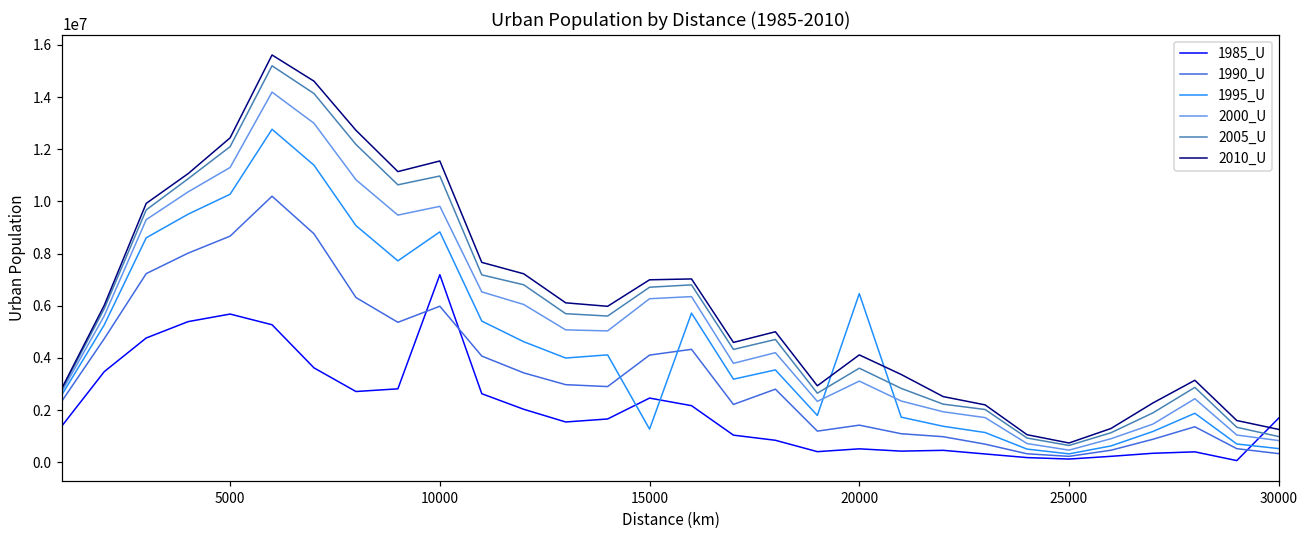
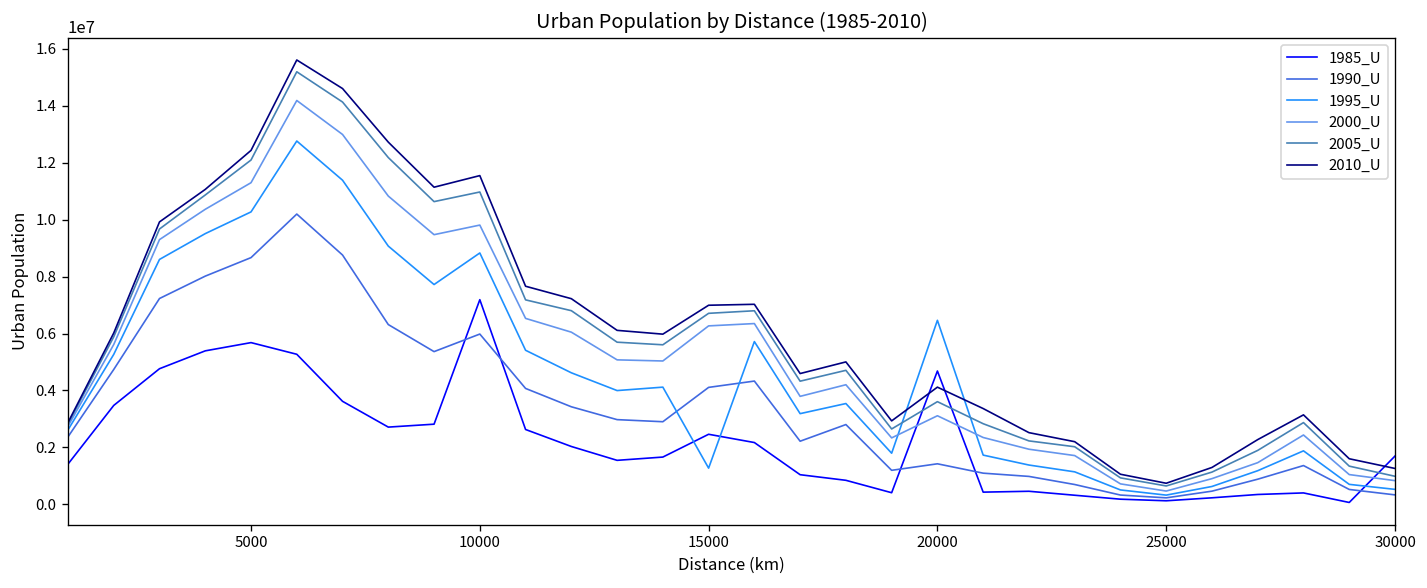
  {
    "1985_U": {
      "5000": 5700000,
      "10000": 7200000,
      "15000": 2500000,
-     "20000": 500000,
+     "20000": 4700000,
      "30000": 1700000
    },
    "1995_U": {
      "5000": 10300000,
      "10000": 8800000,
      "15000": 1300000,
      "20000": 6500000,
      "30000": 500000
    },
    "2010_U": {
      "5000": 12400000,
      "10000": 11600000,
      "15000": 7000000,
      "20000": 4100000,
      "30000": 1300000
    }
  }
